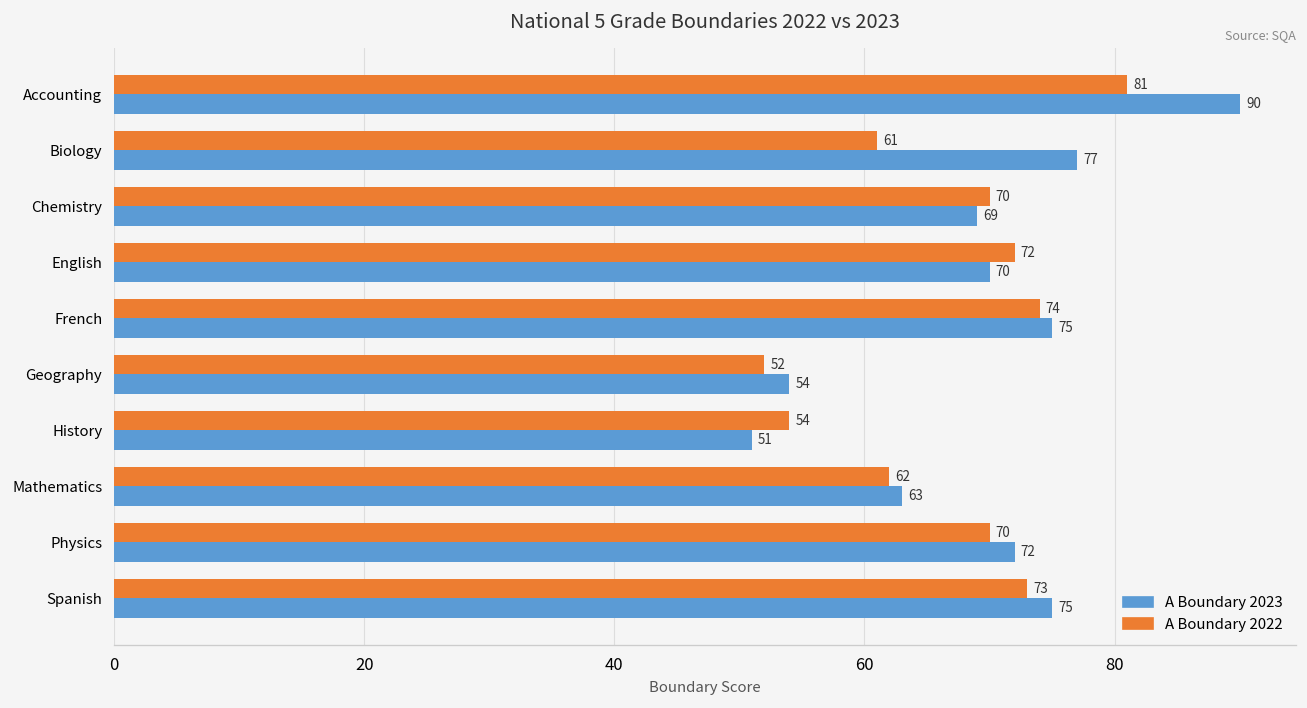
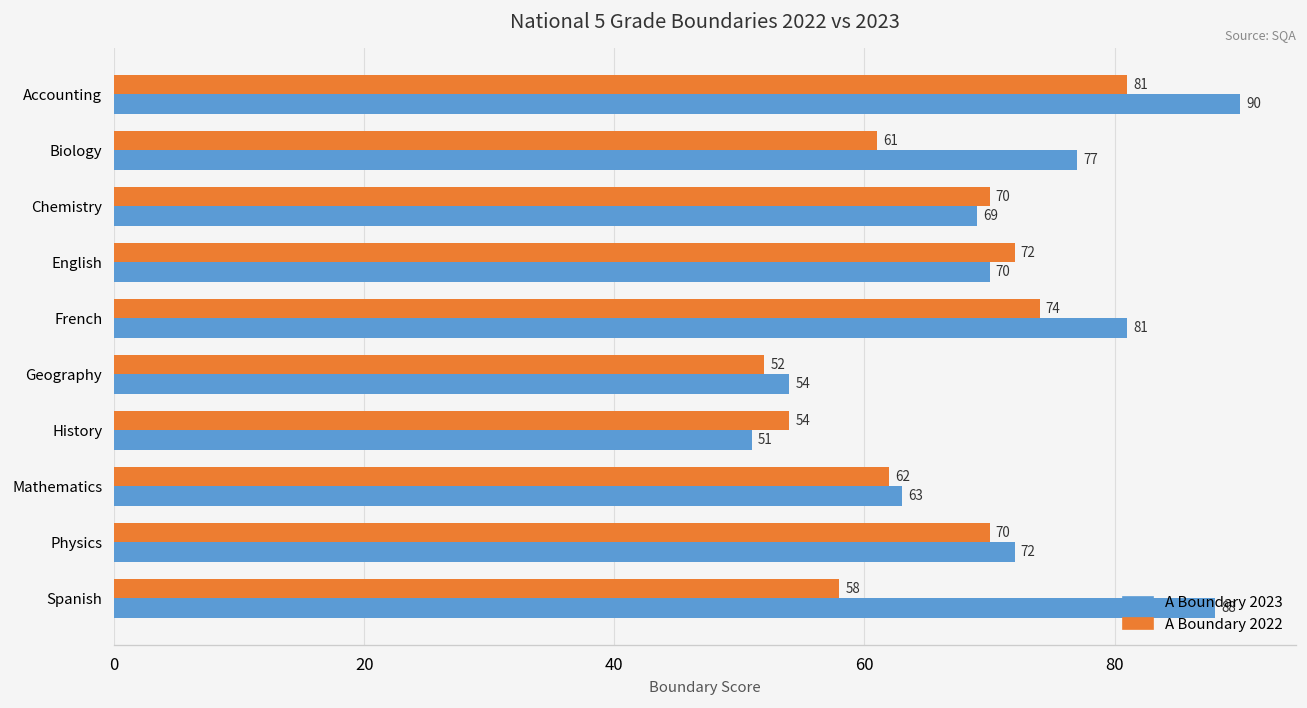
  {
    "A Boundary 2023": {
      "Accounting": 90,
      "Biology": 77,
      "Chemistry": 69,
      "English": 70,
-     "French": 75,
+     "French": 81,
      "Geography": 54,
      "History": 51,
      "Mathematics": 63,
      "Physics": 72,
-     "Spanish": 75
+     "Spanish": 88
    },
    "A Boundary 2022": {
      "Accounting": 81,
      "Biology": 61,
      "Chemistry": 70,
      "English": 72,
      "French": 74,
      "Geography": 52,
      "History": 54,
      "Mathematics": 62,
      "Physics": 70,
-     "Spanish": 73
+     "Spanish": 58
    }
  }
